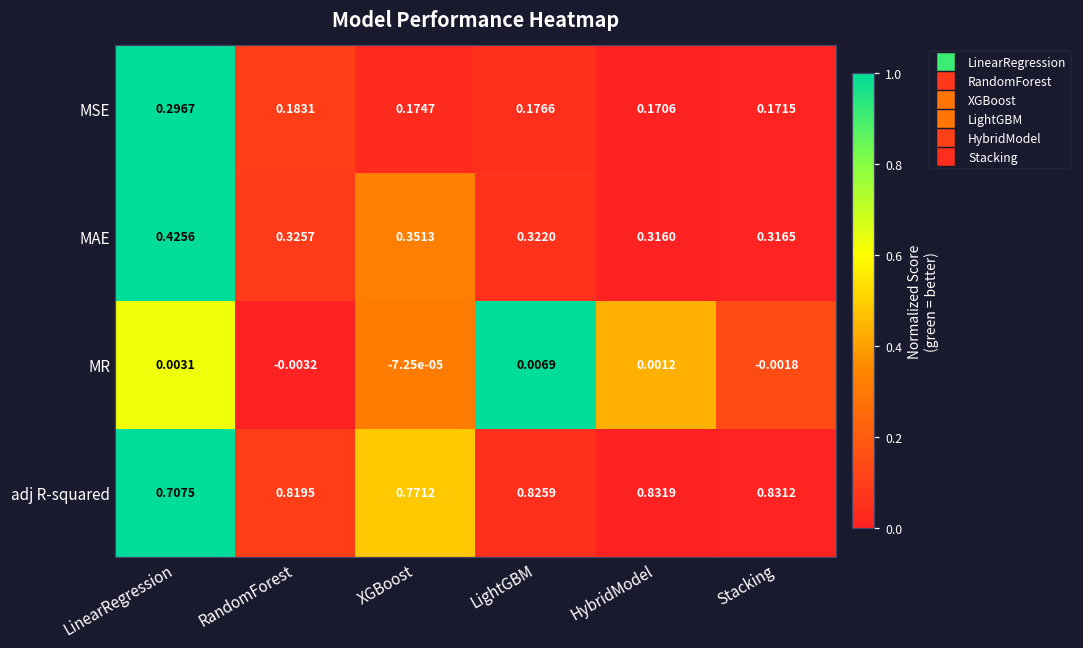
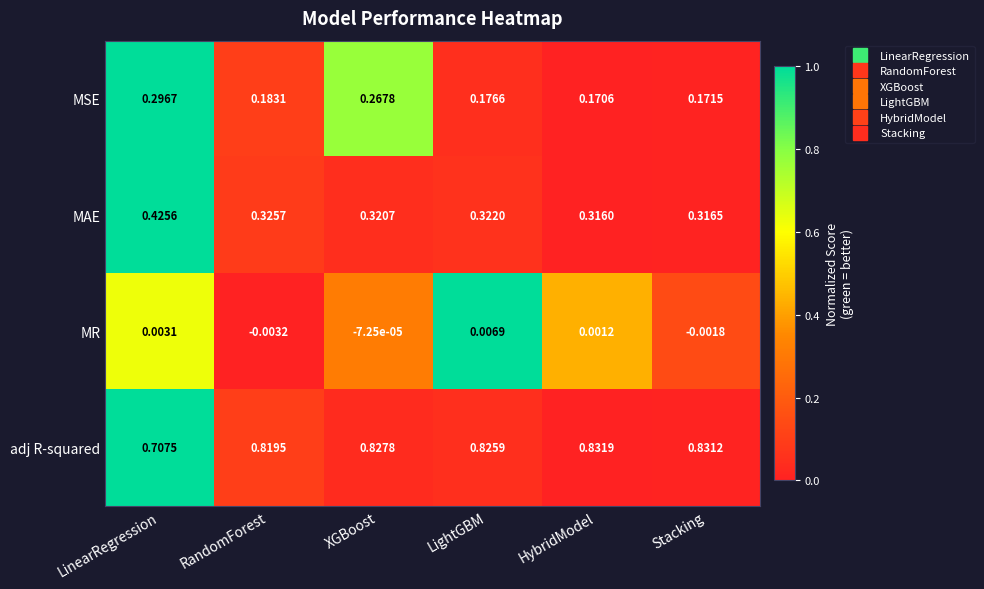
  {
    "MSE": {
      "LinearRegression": "0.2967",
      "RandomForest": "0.1831",
-     "XGBoost": "0.1747",
+     "XGBoost": "0.2678",
      "LightGBM": "0.1766",
      "HybridModel": "0.1706",
      "Stacking": "0.1715"
    },
    "MAE": {
      "LinearRegression": "0.4256",
      "RandomForest": "0.3257",
-     "XGBoost": "0.3513",
+     "XGBoost": "0.3207",
      "LightGBM": "0.3220",
      "HybridModel": "0.3160",
      "Stacking": "0.3165"
    },
    "MR": {
      "LinearRegression": "0.0031",
      "RandomForest": "-0.0032",
      "XGBoost": "-7.25e-05",
      "LightGBM": "0.0069",
      "HybridModel": "0.0012",
      "Stacking": "-0.0018"
    },
    "adj R-squared": {
      "LinearRegression": "0.7075",
      "RandomForest": "0.8195",
-     "XGBoost": "0.7712",
+     "XGBoost": "0.8278",
      "LightGBM": "0.8259",
      "HybridModel": "0.8319",
      "Stacking": "0.8312"
    }
  }
